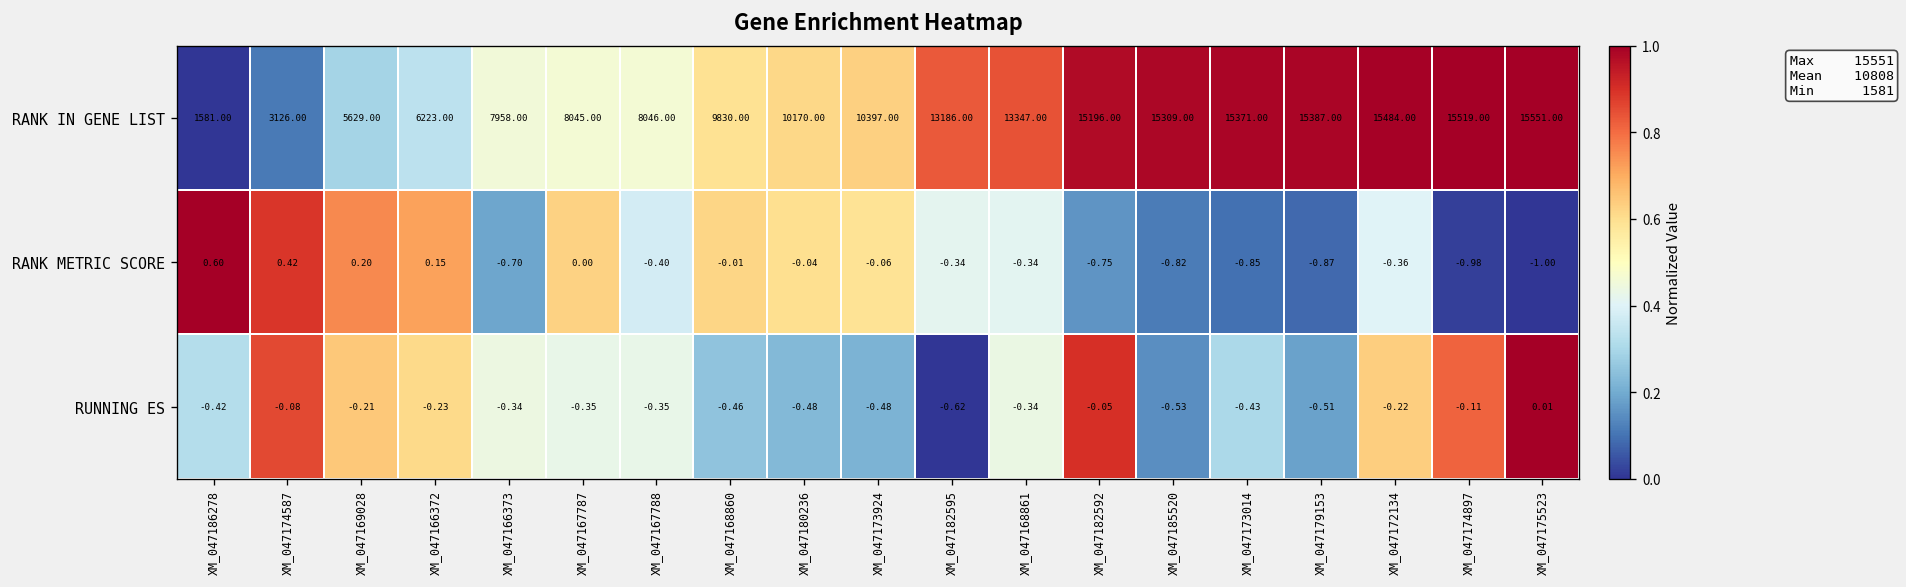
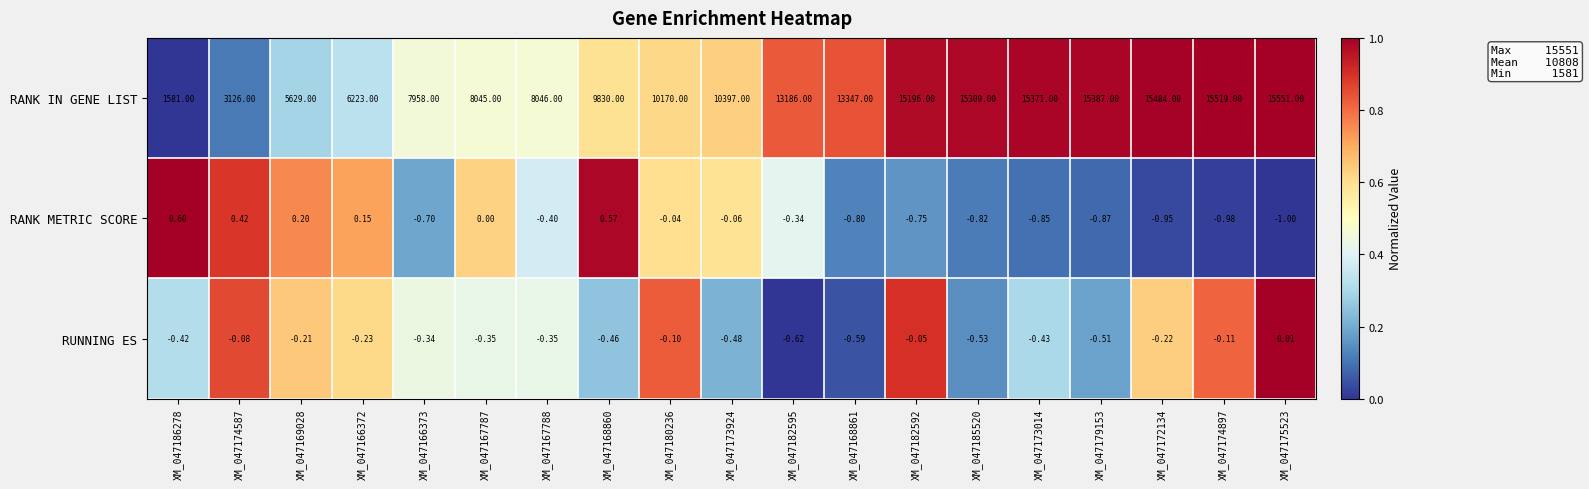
  {
    "RANK IN GENE LIST": {
      "XM_047186278": 1581.00,
      "XM_047174587": 3126.00,
      "XM_047169028": 5629.00,
      "XM_047166372": 6223.00,
      "XM_047166373": 7958.00,
      "XM_047167787": 8045.00,
      "XM_047167788": 8046.00,
      "XM_047168860": 9830.00,
      "XM_047180236": 10170.00,
      "XM_047173924": 10397.00,
      "XM_047182595": 13186.00,
      "XM_047168861": 13347.00,
      "XM_047182592": 15196.00,
      "XM_047185520": 15309.00,
      "XM_047173014": 15371.00,
      "XM_047179153": 15387.00,
      "XM_047172134": 15484.00,
      "XM_047174897": 15519.00,
      "XM_047175523": 15551.00
    },
    "RANK METRIC SCORE": {
      "XM_047186278": 0.60,
      "XM_047174587": 0.42,
      "XM_047169028": 0.20,
      "XM_047166372": 0.15,
      "XM_047166373": -0.70,
      "XM_047167787": 0.00,
      "XM_047167788": -0.40,
-     "XM_047168860": -0.01,
+     "XM_047168860": 0.57,
      "XM_047180236": -0.04,
      "XM_047173924": -0.06,
      "XM_047182595": -0.34,
-     "XM_047168861": -0.34,
+     "XM_047168861": -0.80,
      "XM_047182592": -0.75,
      "XM_047185520": -0.82,
      "XM_047173014": -0.85,
      "XM_047179153": -0.87,
-     "XM_047172134": -0.36,
+     "XM_047172134": -0.95,
      "XM_047174897": -0.98,
      "XM_047175523": -1.00
    },
    "RUNNING ES": {
      "XM_047186278": -0.42,
      "XM_047174587": -0.08,
      "XM_047169028": -0.21,
      "XM_047166372": -0.23,
      "XM_047166373": -0.34,
      "XM_047167787": -0.35,
      "XM_047167788": -0.35,
      "XM_047168860": -0.46,
-     "XM_047180236": -0.48,
+     "XM_047180236": -0.10,
      "XM_047173924": -0.48,
      "XM_047182595": -0.62,
-     "XM_047168861": -0.34,
+     "XM_047168861": -0.59,
      "XM_047182592": -0.05,
      "XM_047185520": -0.53,
      "XM_047173014": -0.43,
      "XM_047179153": -0.51,
      "XM_047172134": -0.22,
      "XM_047174897": -0.11,
      "XM_047175523": 0.01
    }
  }
